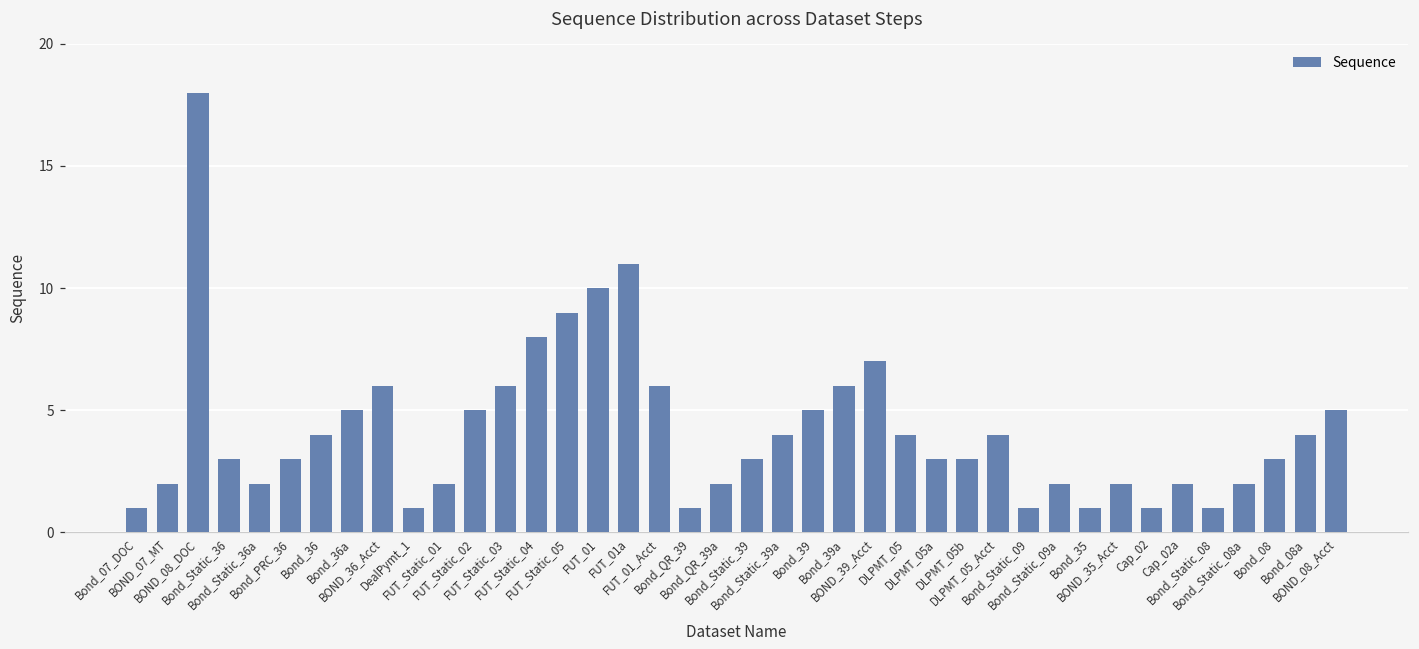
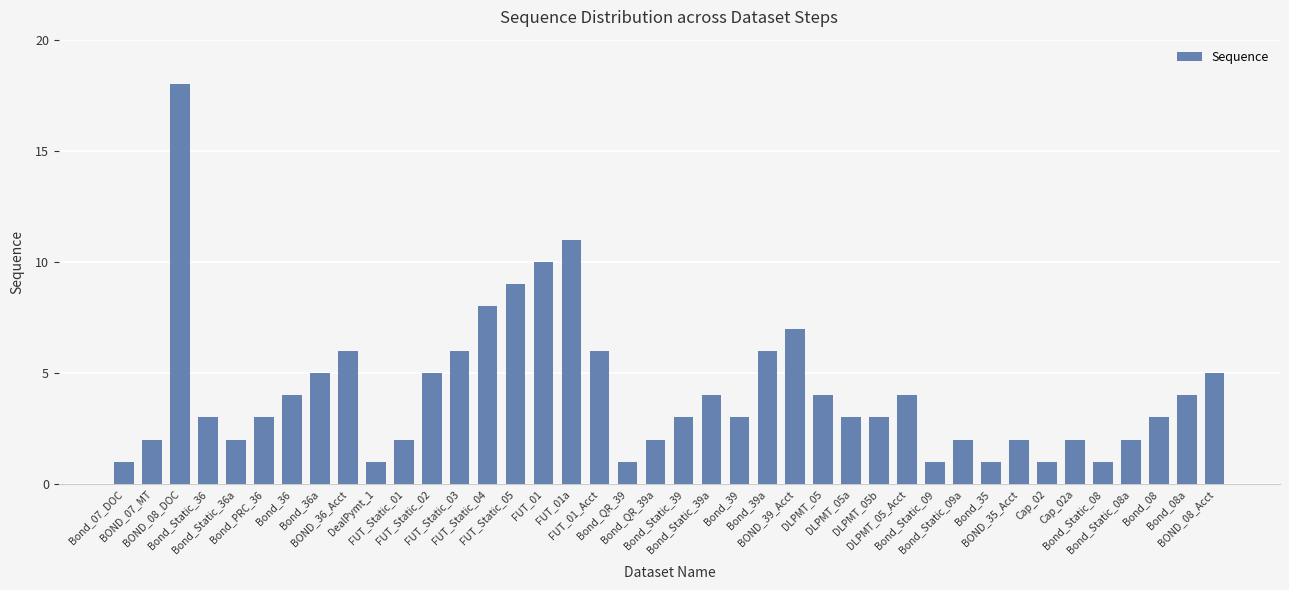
  {
    "Bond_07_DOC": 1,
    "BOND_07_MT": 2,
    "BOND_08_DOC": 18,
    "Bond_Static_36": 3,
    "Bond_Static_36a": 2,
    "Bond_PRC_36": 3,
    "Bond_36": 4,
    "Bond_36a": 5,
    "BOND_36_Acct": 6,
    "DealPymt_1": 1,
    "FUT_Static_01": 2,
    "FUT_Static_02": 5,
    "FUT_Static_03": 6,
    "FUT_Static_04": 8,
    "FUT_Static_05": 9,
    "FUT_01": 10,
    "FUT_01a": 11,
    "FUT_01_Acct": 6,
    "Bond_QR_39": 1,
    "Bond_QR_39a": 2,
    "Bond_Static_39": 3,
    "Bond_Static_39a": 4,
-   "Bond_39": 5,
+   "Bond_39": 3,
    "Bond_39a": 6,
    "BOND_39_Acct": 7,
    "DLPMT_05": 4,
    "DLPMT_05a": 3,
    "DLPMT_05b": 3,
    "DLPMT_05_Acct": 4,
    "Bond_Static_09": 1,
    "Bond_Static_09a": 2,
    "Bond_35": 1,
    "BOND_35_Acct": 2,
    "Cap_02": 1,
    "Cap_02a": 2,
    "Bond_Static_08": 1,
    "Bond_Static_08a": 2,
    "Bond_08": 3,
    "Bond_08a": 4,
    "BOND_08_Acct": 5
  }
